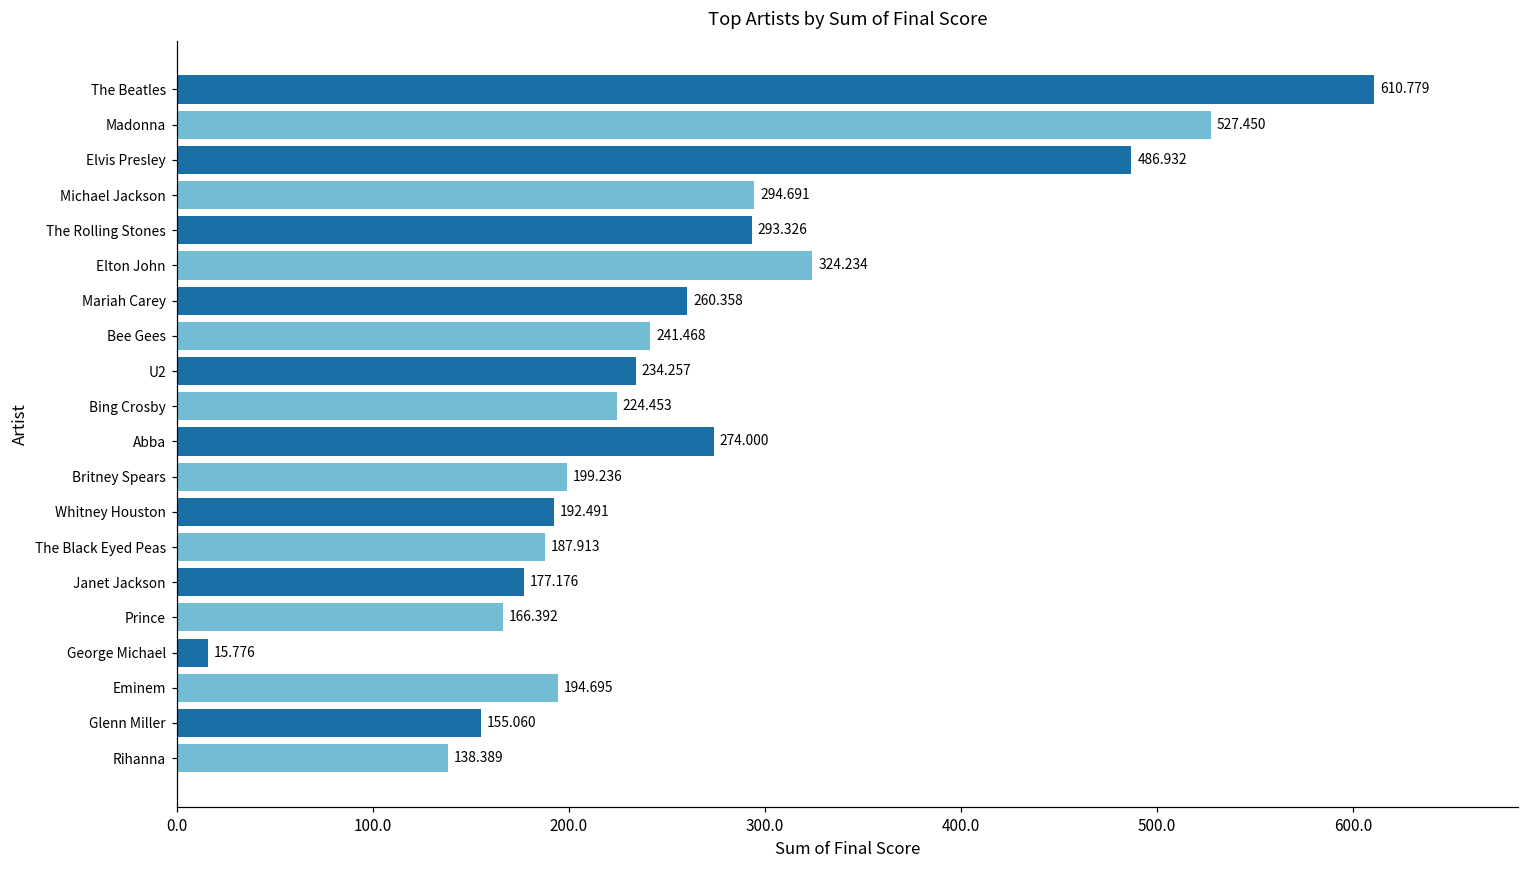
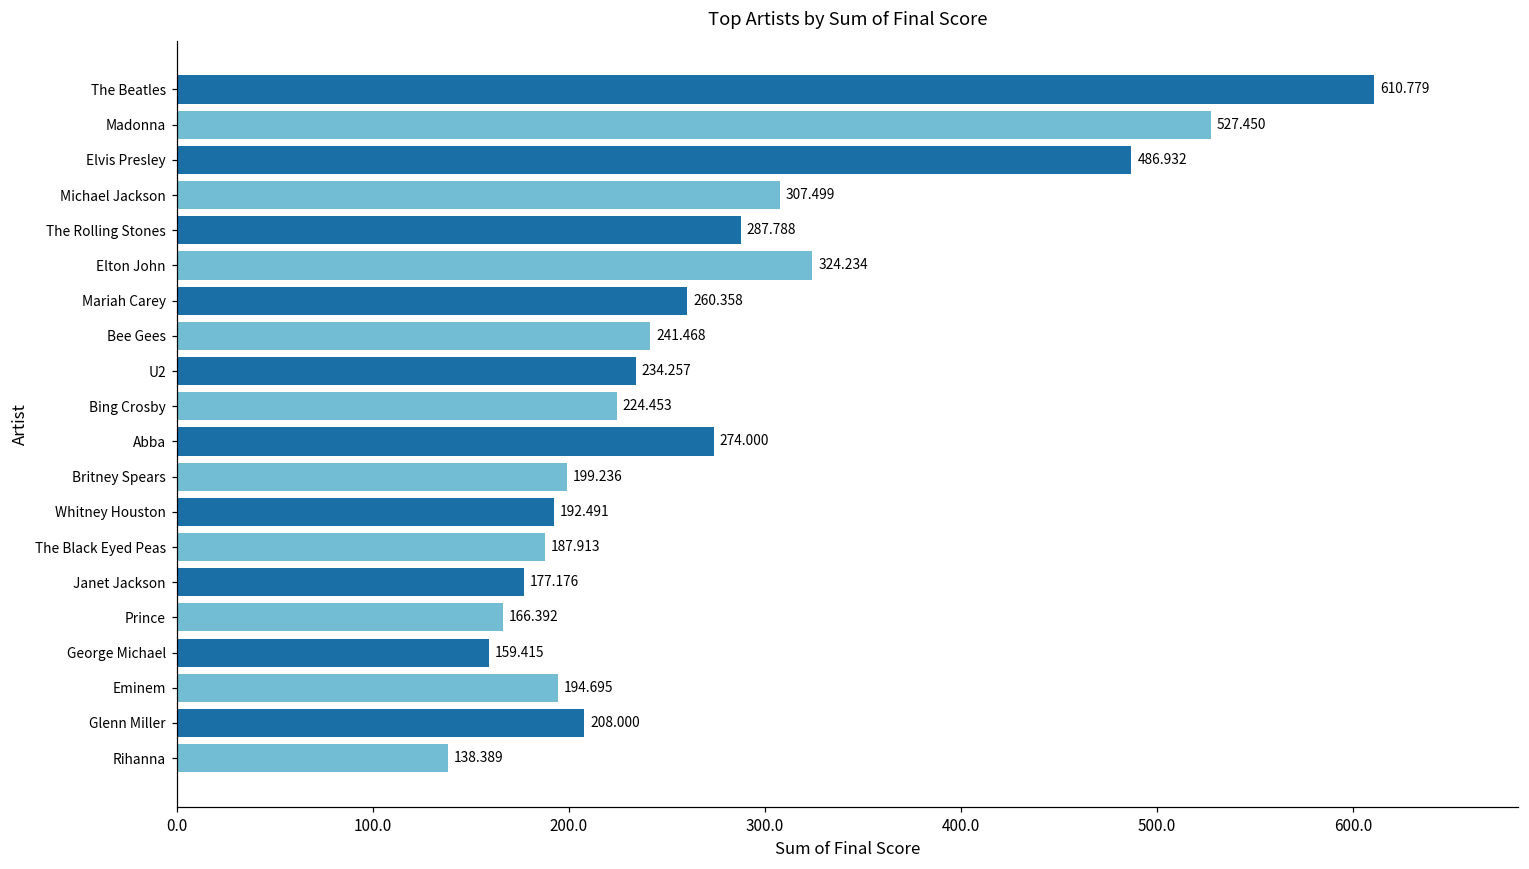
  {
    "The Beatles": 610.779,
    "Madonna": 527.450,
    "Elvis Presley": 486.932,
-   "Michael Jackson": 294.691,
-   "The Rolling Stones": 293.326,
+   "Michael Jackson": 307.499,
+   "The Rolling Stones": 287.788,
    "Elton John": 324.234,
    "Mariah Carey": 260.358,
    "Bee Gees": 241.468,
    "U2": 234.257,
    "Bing Crosby": 224.453,
    "Abba": 274.000,
    "Britney Spears": 199.236,
    "Whitney Houston": 192.491,
    "The Black Eyed Peas": 187.913,
    "Janet Jackson": 177.176,
    "Prince": 166.392,
-   "George Michael": 15.776,
+   "George Michael": 159.415,
    "Eminem": 194.695,
-   "Glenn Miller": 155.060,
+   "Glenn Miller": 208.000,
    "Rihanna": 138.389
  }
